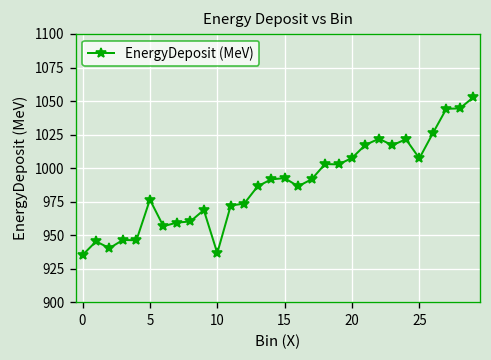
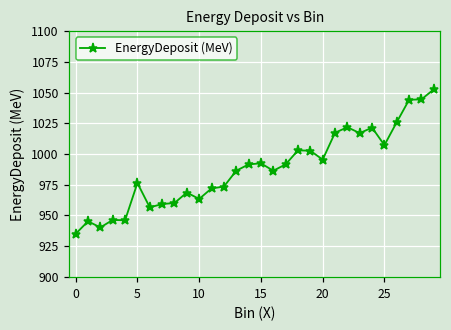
  {
    "0": 935,
    "5": 976,
-   "10": 937,
+   "10": 963,
    "15": 992,
-   "20": 1008,
+   "20": 995,
    "25": 1007
  }
